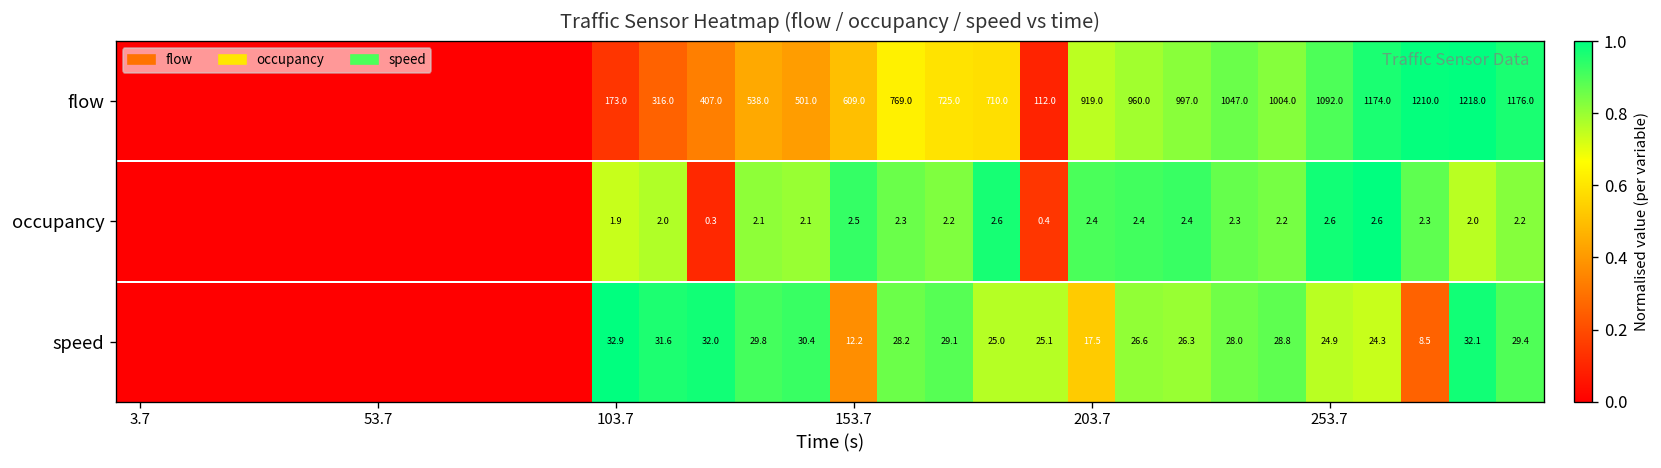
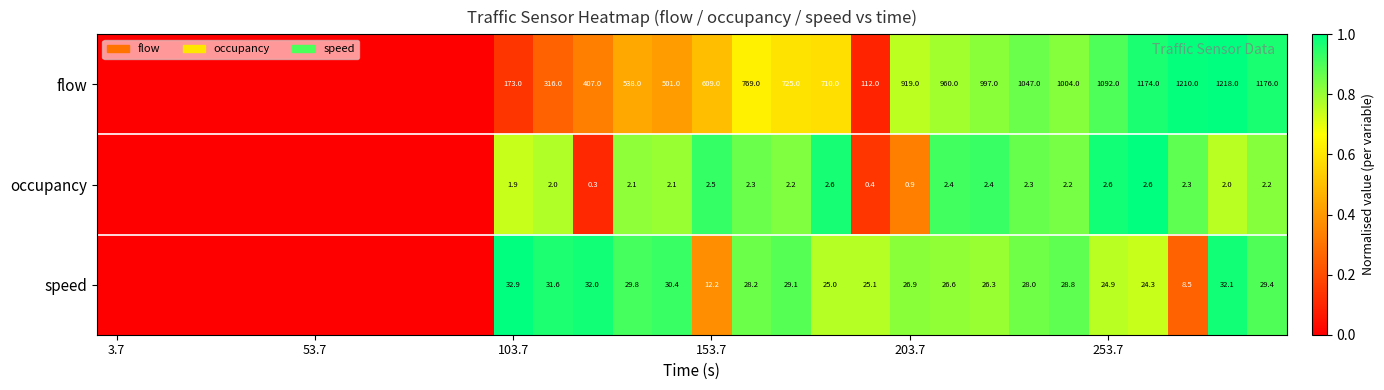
  {
    "flow": {
      "103.7": 173.0,
      "153.7": 609.0,
      "203.7": 919.0,
      "253.7": 1092.0
    },
    "occupancy": {
      "103.7": 1.9,
      "153.7": 2.5,
-     "203.7": 2.4,
+     "203.7": 0.9,
      "253.7": 2.6
    },
    "speed": {
      "103.7": 32.9,
      "153.7": 12.2,
-     "203.7": 17.5,
+     "203.7": 26.9,
      "253.7": 24.9
    }
  }
